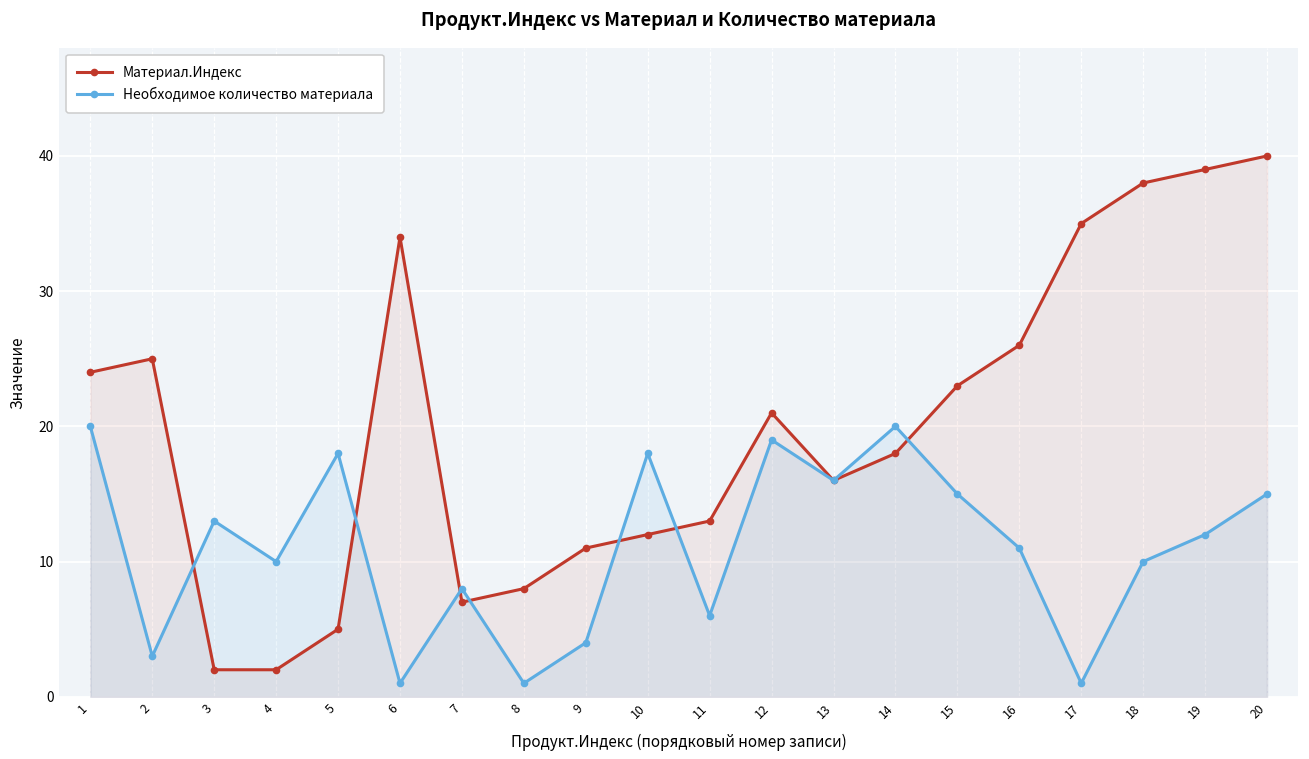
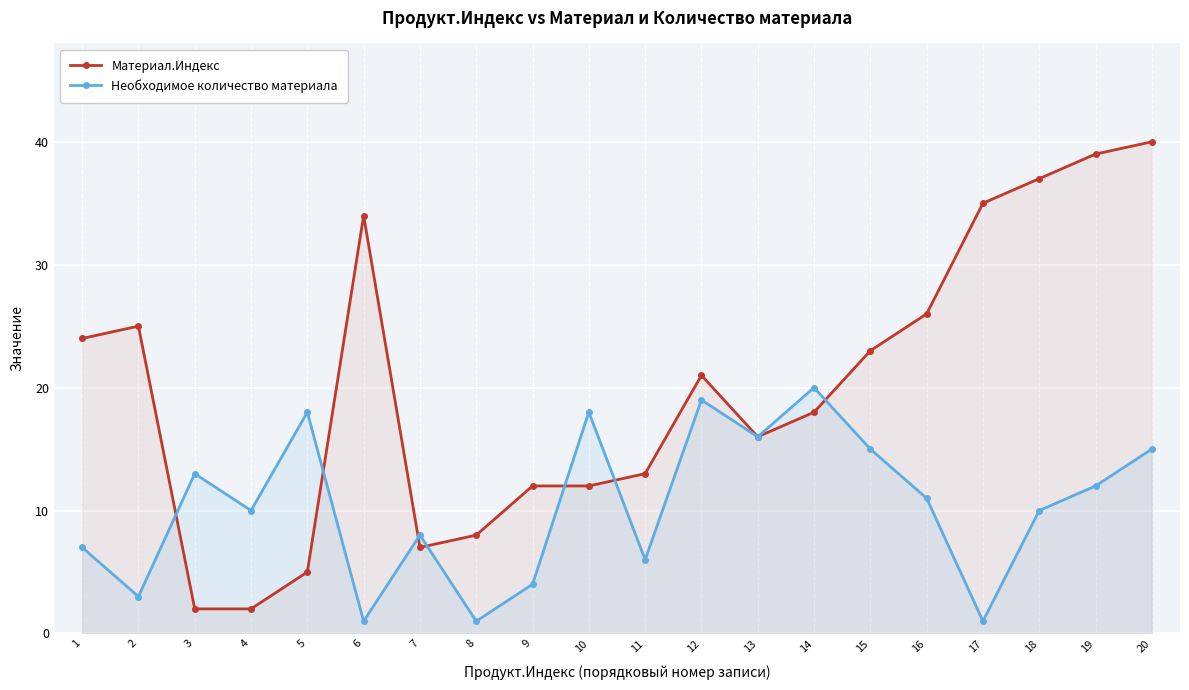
  {
    "Материал.Индекс": {
      "1": 24,
      "2": 25,
      "3": 2,
      "4": 2,
      "5": 5,
      "6": 34,
      "7": 7,
      "8": 8,
-     "9": 11,
+     "9": 12,
      "10": 12,
      "11": 13,
      "12": 21,
      "14": 18,
      "15": 23,
      "16": 26,
      "17": 35,
-     "18": 38,
+     "18": 37,
      "19": 39,
      "20": 40
    },
    "Необходимое количество материала": {
-     "1": 20,
+     "1": 7,
      "2": 3,
      "3": 13,
      "4": 10,
      "5": 18,
      "6": 1,
      "7": 8,
      "8": 1,
      "9": 4,
      "10": 18,
      "11": 6,
      "12": 19,
      "14": 20,
      "15": 15,
      "16": 11,
      "17": 1,
      "18": 10,
      "19": 12,
      "20": 15
    }
  }
